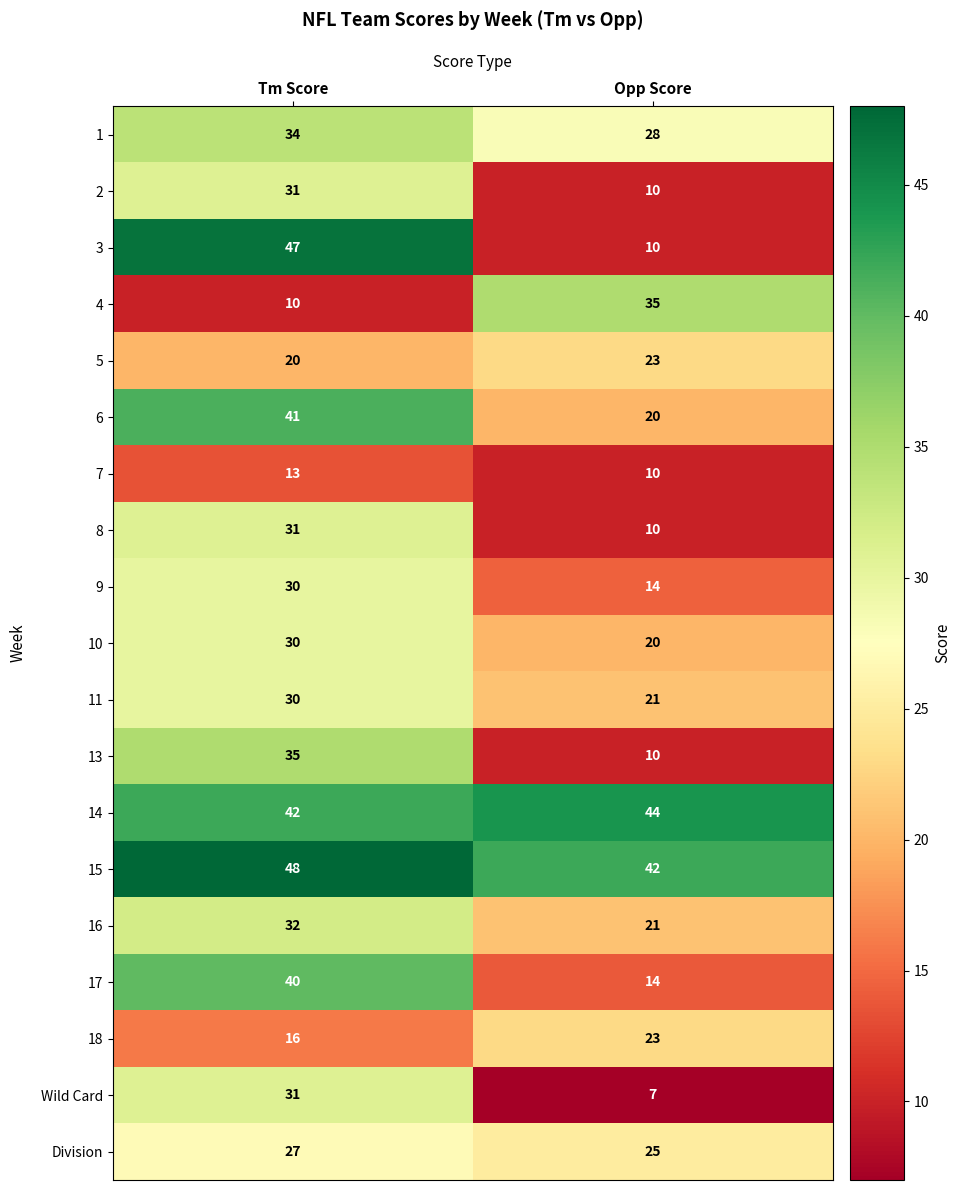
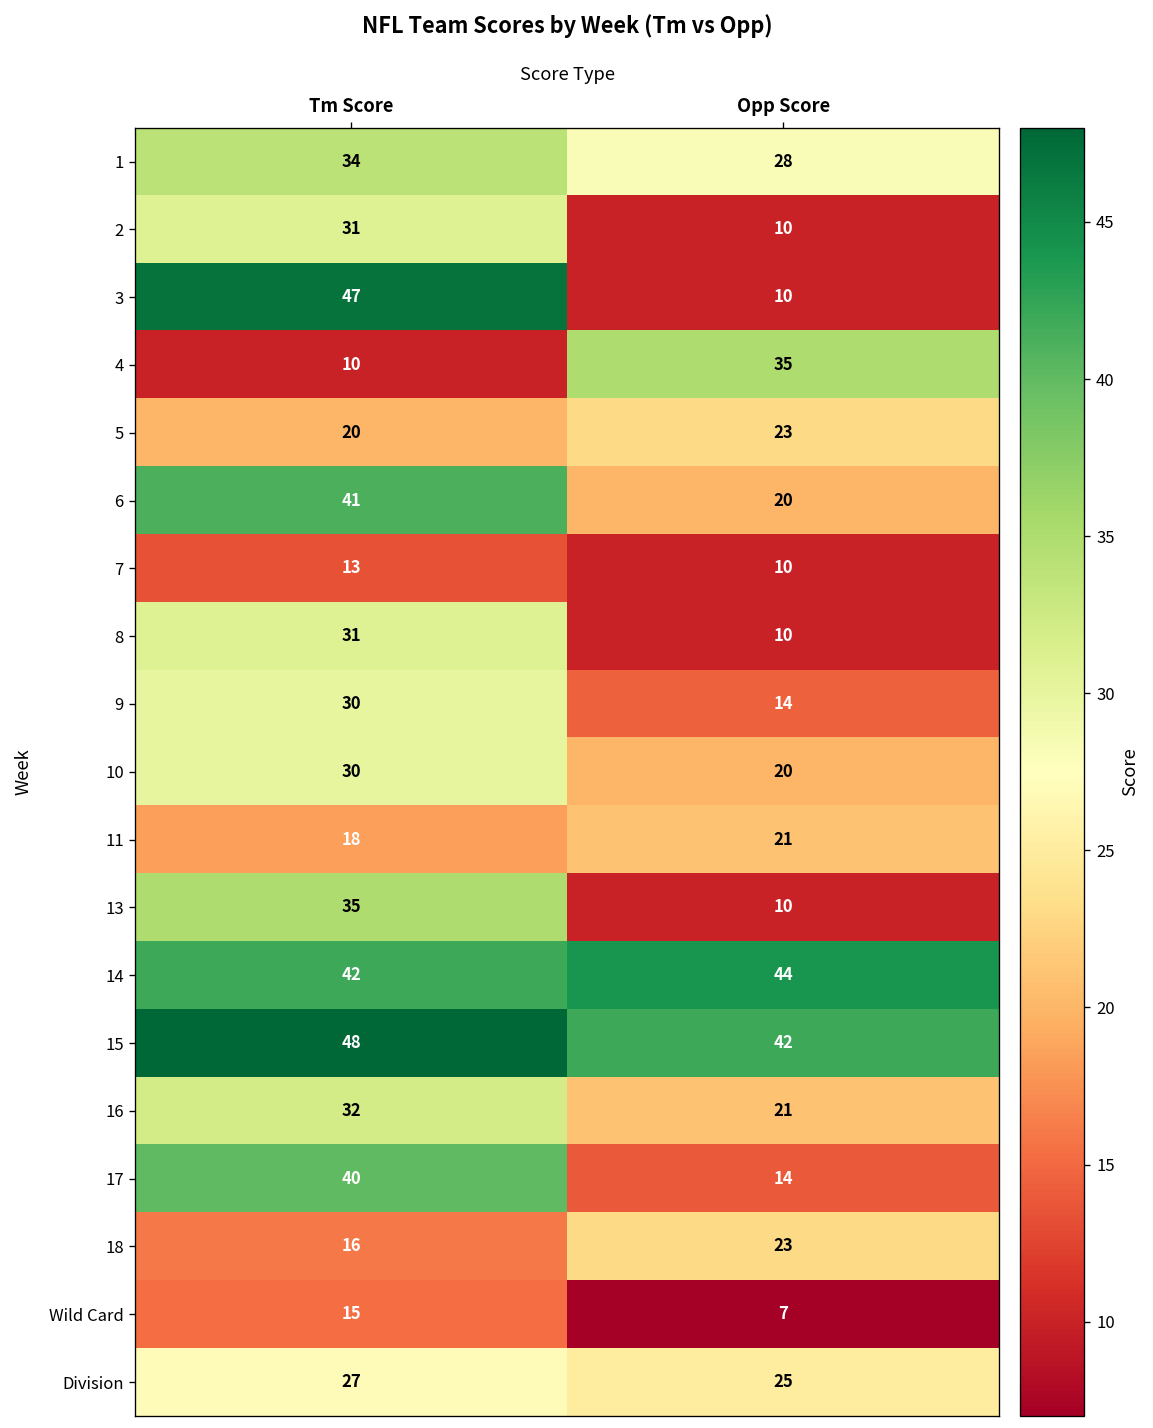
  {
    "1": {
      "Tm Score": 34,
      "Opp Score": 28
    },
    "2": {
      "Tm Score": 31,
      "Opp Score": 10
    },
    "3": {
      "Tm Score": 47,
      "Opp Score": 10
    },
    "4": {
      "Tm Score": 10,
      "Opp Score": 35
    },
    "5": {
      "Tm Score": 20,
      "Opp Score": 23
    },
    "6": {
      "Tm Score": 41,
      "Opp Score": 20
    },
    "7": {
      "Tm Score": 13,
      "Opp Score": 10
    },
    "8": {
      "Tm Score": 31,
      "Opp Score": 10
    },
    "9": {
      "Tm Score": 30,
      "Opp Score": 14
    },
    "10": {
      "Tm Score": 30,
      "Opp Score": 20
    },
    "11": {
-     "Tm Score": 30,
+     "Tm Score": 18,
      "Opp Score": 21
    },
    "13": {
      "Tm Score": 35,
      "Opp Score": 10
    },
    "14": {
      "Tm Score": 42,
      "Opp Score": 44
    },
    "15": {
      "Tm Score": 48,
      "Opp Score": 42
    },
    "16": {
      "Tm Score": 32,
      "Opp Score": 21
    },
    "17": {
      "Tm Score": 40,
      "Opp Score": 14
    },
    "18": {
      "Tm Score": 16,
      "Opp Score": 23
    },
    "Wild Card": {
-     "Tm Score": 31,
+     "Tm Score": 15,
      "Opp Score": 7
    },
    "Division": {
      "Tm Score": 27,
      "Opp Score": 25
    }
  }
